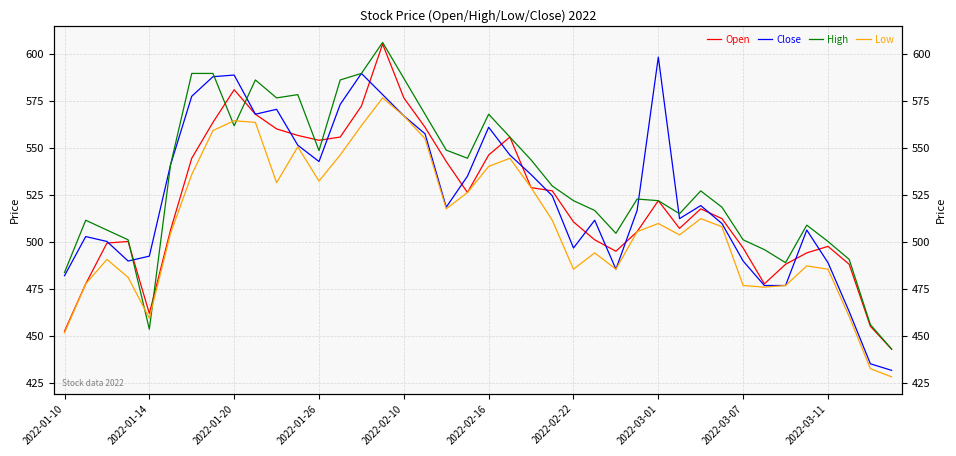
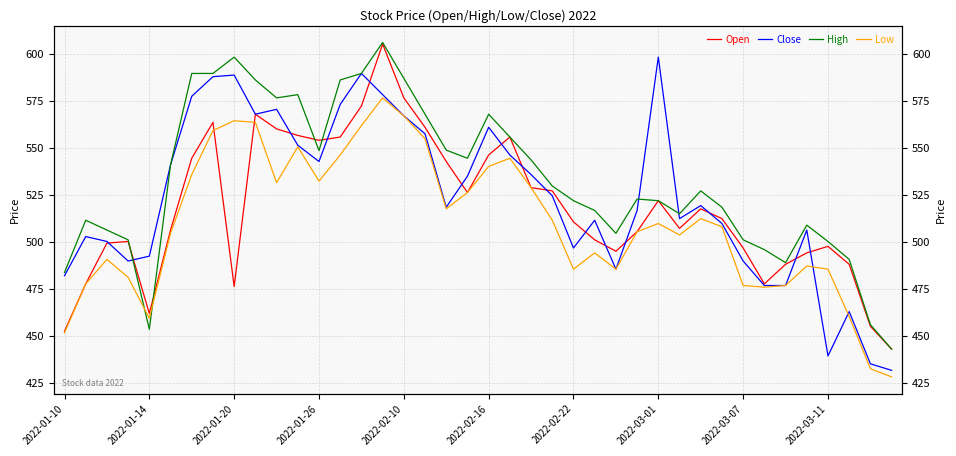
  {
    "Open": {
      "2022-01-14": 462,
-     "2022-01-20": 581,
+     "2022-01-20": 476,
      "2022-01-26": 554,
      "2022-02-10": 577,
      "2022-02-16": 546,
      "2022-02-22": 511,
      "2022-03-07": 497,
      "2022-03-11": 498
    },
    "Close": {
      "2022-01-10": 482,
      "2022-01-14": 493,
      "2022-01-20": 589,
      "2022-01-26": 543,
      "2022-02-16": 561,
      "2022-02-22": 497,
      "2022-03-01": 598,
      "2022-03-07": 490,
-     "2022-03-11": 489
+     "2022-03-11": 440
    },
    "High": {
      "2022-01-10": 484,
      "2022-01-14": 454,
-     "2022-01-20": 562,
+     "2022-01-20": 598,
      "2022-01-26": 549,
      "2022-02-10": 587,
      "2022-02-16": 568,
      "2022-02-22": 522,
      "2022-03-07": 501,
      "2022-03-11": 500
    },
    "Low": {
      "2022-01-14": 460,
      "2022-01-20": 565,
      "2022-01-26": 532,
      "2022-02-16": 540,
      "2022-02-22": 486,
      "2022-03-01": 510,
      "2022-03-07": 477,
      "2022-03-11": 486
    }
  }
